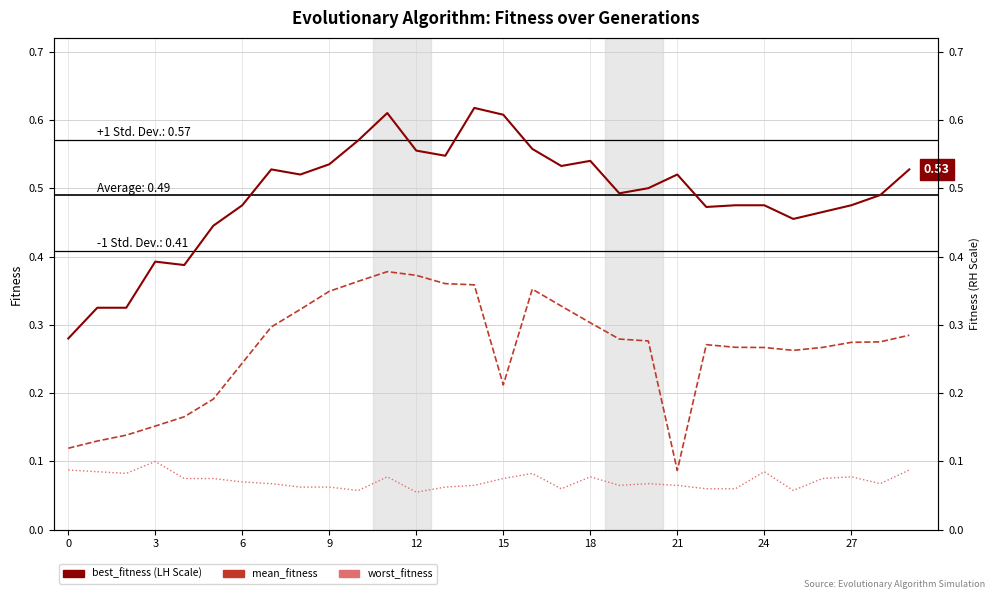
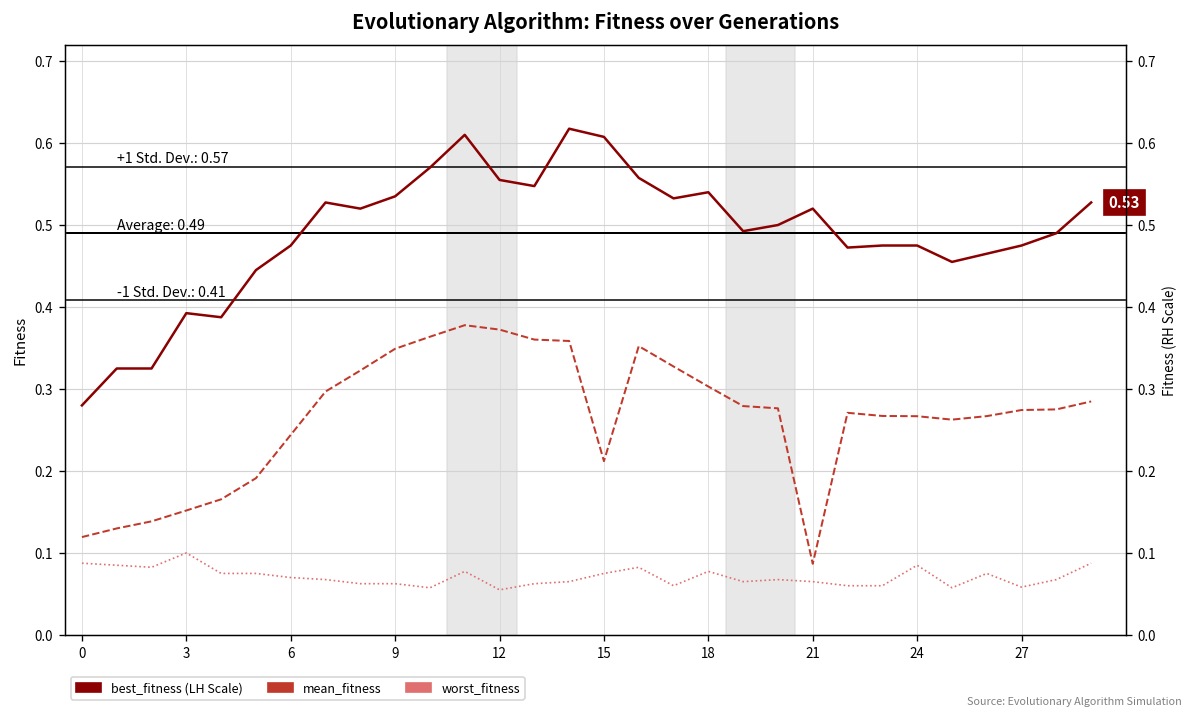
  {
    "mean_fitness": {
      "0": 0.12,
      "3": 0.15,
      "6": 0.24,
      "9": 0.35,
      "12": 0.37,
      "15": 0.21,
      "18": 0.30,
      "21": 0.09,
      "24": 0.27,
      "27": 0.27
    },
    "worst_fitness": {
      "0": 0.09,
      "3": 0.10,
      "6": 0.07,
      "9": 0.06,
      "12": 0.06,
      "15": 0.08,
      "18": 0.08,
      "21": 0.07,
      "24": 0.09,
-     "27": 0.08
+     "27": 0.06
    }
  }
